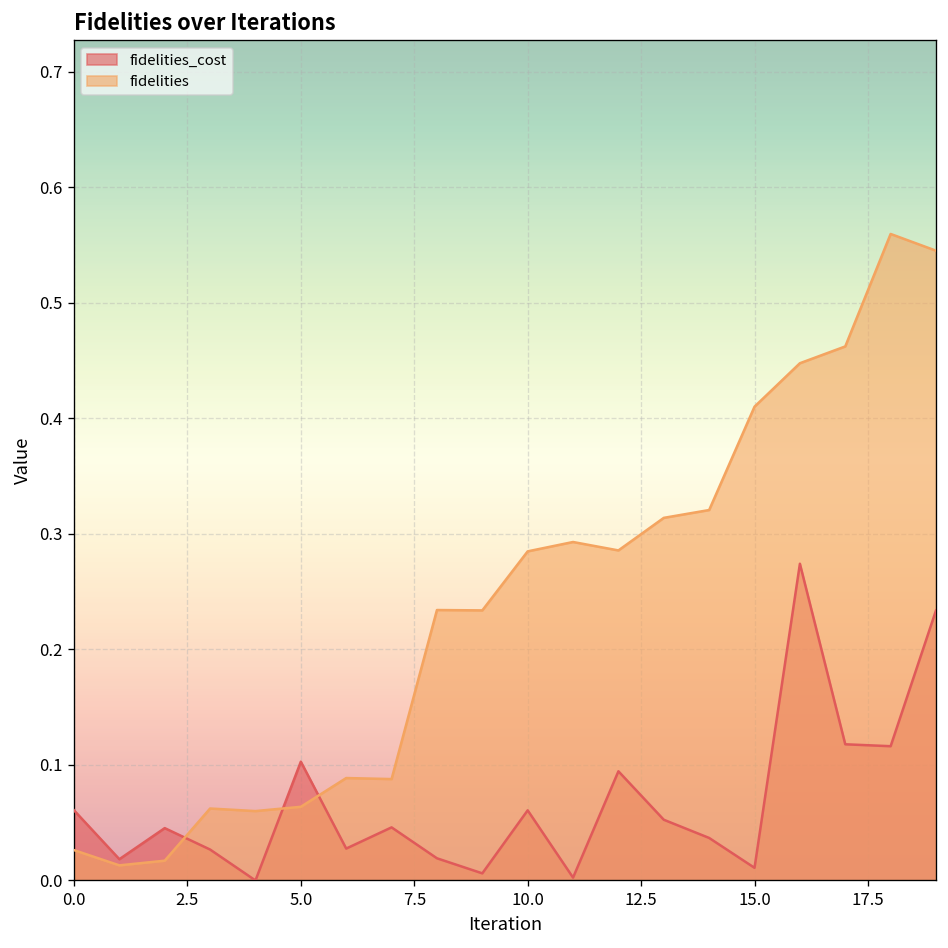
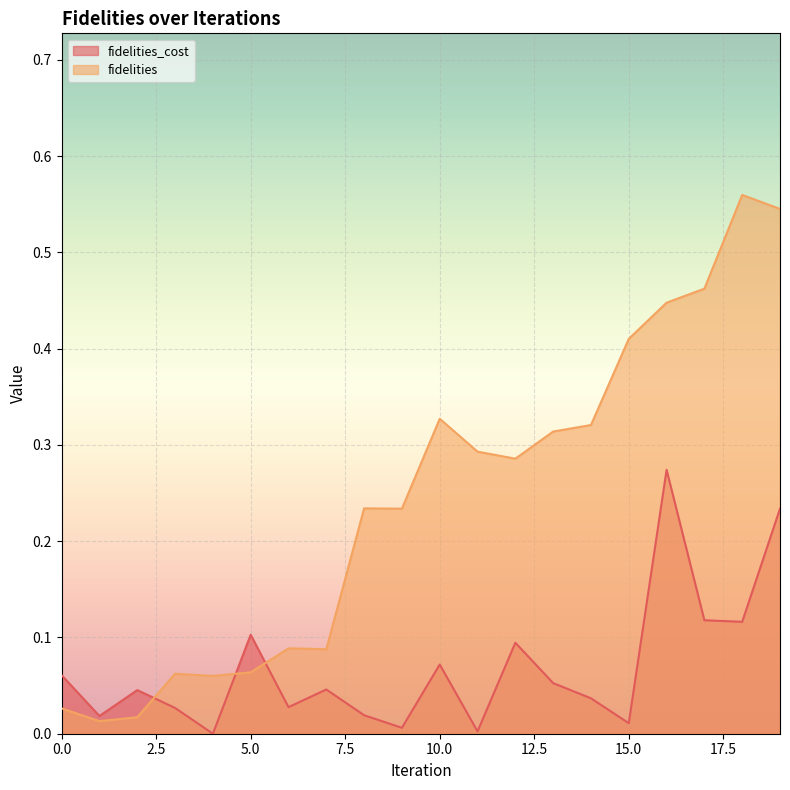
  {
    "fidelities_cost": {
      "0.0": 0.06,
      "5.0": 0.10,
-     "10.0": 0.06,
+     "10.0": 0.07,
      "15.0": 0.01
    },
    "fidelities": {
      "0.0": 0.03,
      "5.0": 0.06,
-     "10.0": 0.28,
+     "10.0": 0.33,
      "15.0": 0.41
    }
  }
